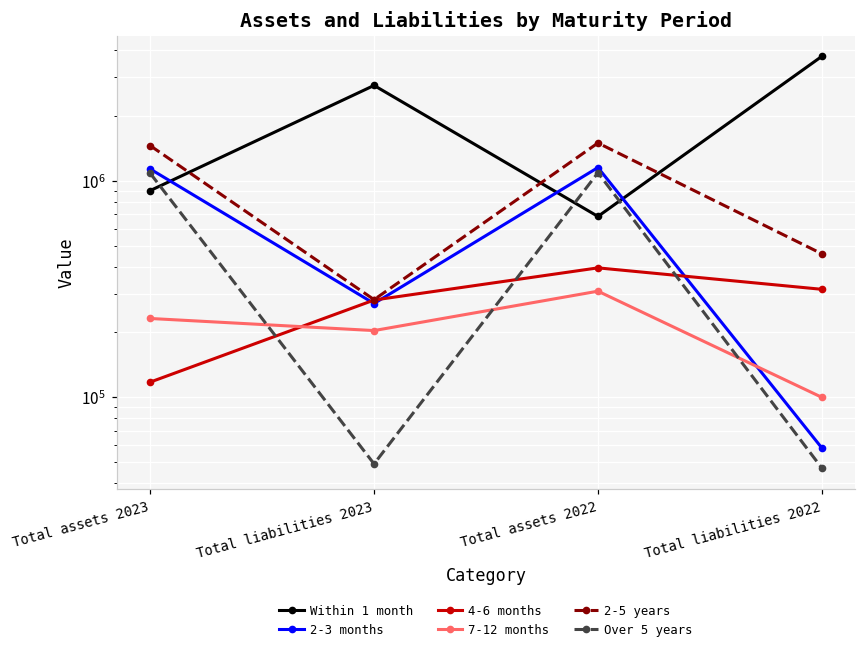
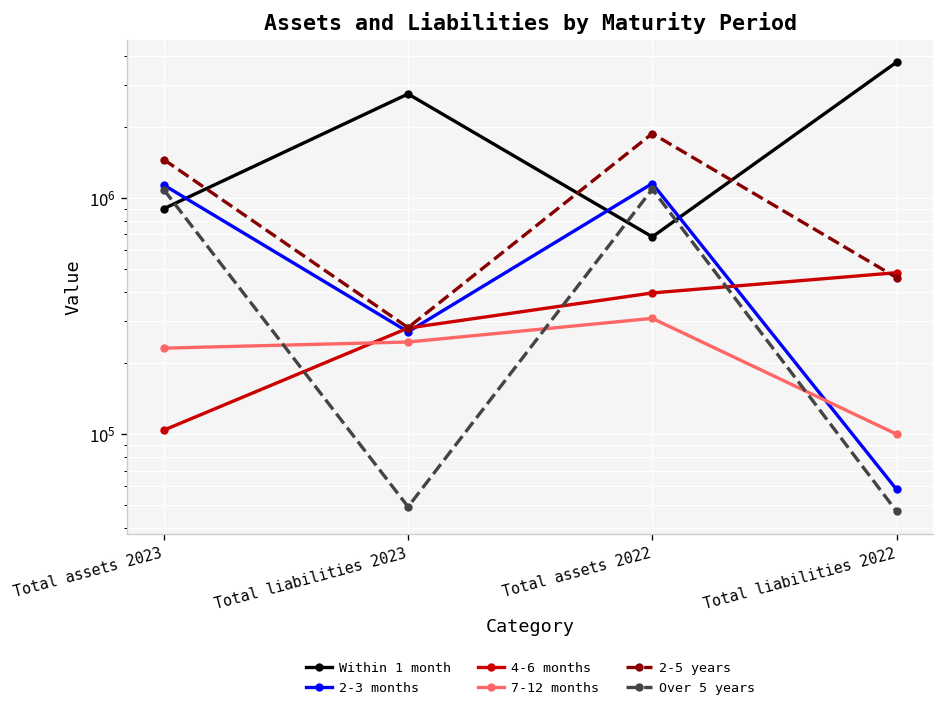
  {
    "Within 1 month": {
      "Total assets 2023": 900000,
      "Total liabilities 2023": 2800000,
      "Total assets 2022": 680000,
      "Total liabilities 2022": 3800000
    },
    "2-3 months": {
      "Total assets 2023": 1100000,
      "Total liabilities 2023": 270000,
      "Total assets 2022": 1200000,
      "Total liabilities 2022": 58000
    },
    "4-6 months": {
-     "Total assets 2023": 120000,
+     "Total assets 2023": 100000,
      "Total assets 2022": 400000,
-     "Total liabilities 2022": 310000
+     "Total liabilities 2022": 480000
    },
    "7-12 months": {
      "Total assets 2023": 230000,
-     "Total liabilities 2023": 200000,
+     "Total liabilities 2023": 250000,
      "Total assets 2022": 310000,
      "Total liabilities 2022": 100000
    },
    "2-5 years": {
      "Total assets 2023": 1500000,
-     "Total assets 2022": 1500000,
+     "Total assets 2022": 1900000,
      "Total liabilities 2022": 460000
    },
    "Over 5 years": {
      "Total assets 2023": 1100000,
      "Total liabilities 2023": 49000,
      "Total assets 2022": 1100000,
      "Total liabilities 2022": 47000
    }
  }
